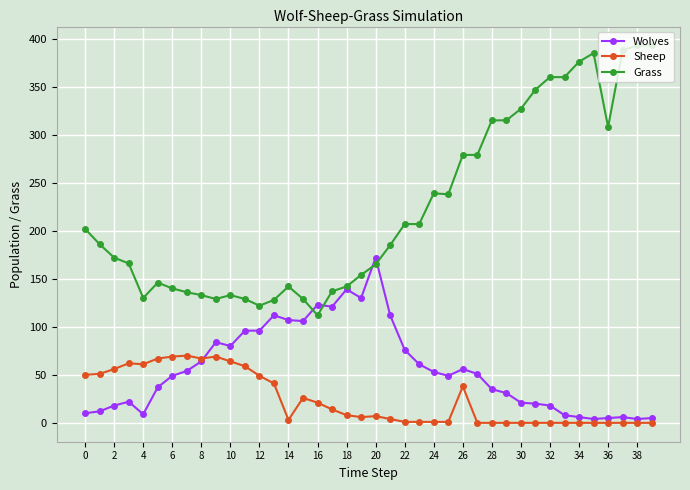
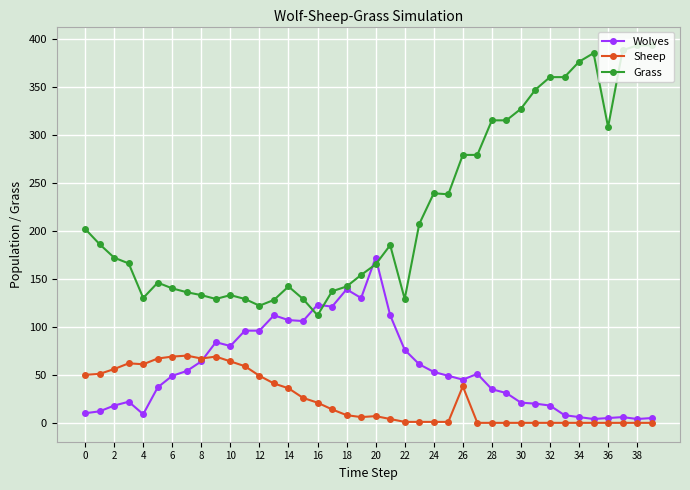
  {
    "Wolves": {
      "0": 10,
      "2": 20,
      "4": 10,
      "6": 50,
      "8": 60,
      "10": 80,
      "12": 100,
      "14": 110,
      "16": 120,
      "18": 140,
      "20": 170,
      "22": 80,
      "24": 50,
-     "26": 60,
+     "26": 50,
      "28": 40,
      "30": 20,
      "32": 20,
      "34": 10,
      "36": 10,
      "38": 0
    },
    "Sheep": {
      "0": 50,
      "2": 60,
      "4": 60,
      "6": 70,
      "8": 70,
      "10": 60,
      "12": 50,
-     "14": 0,
+     "14": 40,
      "16": 20,
      "18": 10,
      "20": 10,
      "22": 0,
      "24": 0,
      "26": 40,
      "28": 0,
      "30": 0,
      "32": 0,
      "34": 0,
      "36": 0,
      "38": 0
    },
    "Grass": {
      "0": 200,
      "2": 170,
      "4": 130,
      "6": 140,
      "8": 130,
      "10": 130,
      "12": 120,
      "14": 140,
      "16": 110,
      "18": 140,
      "20": 170,
-     "22": 210,
+     "22": 130,
      "24": 240,
      "26": 280,
      "28": 320,
      "30": 330,
      "32": 360,
      "34": 380,
      "36": 310
    }
  }
